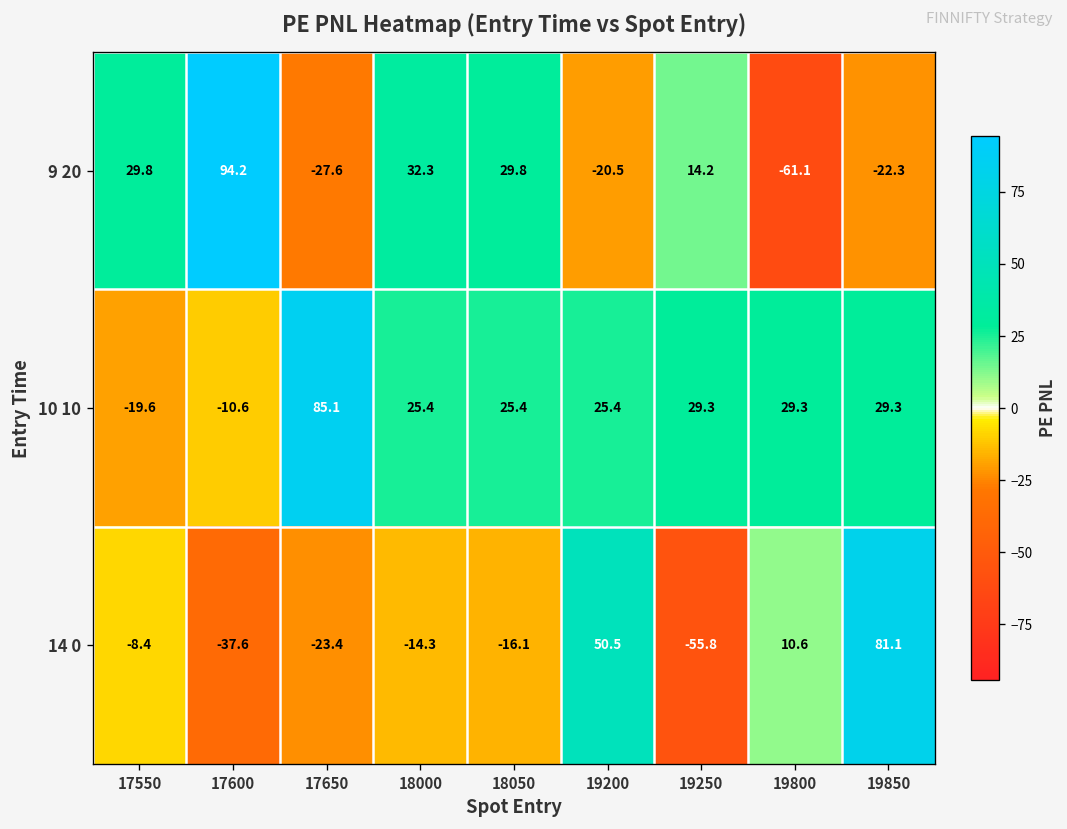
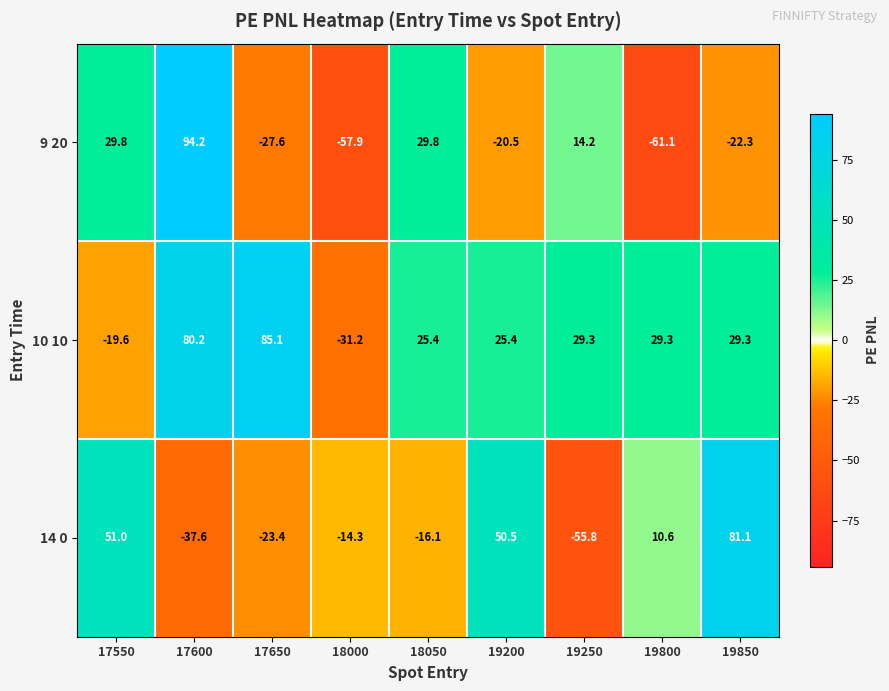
  {
    "9 20": {
      "17550": 29.8,
      "17600": 94.2,
      "17650": -27.6,
-     "18000": 32.3,
+     "18000": -57.9,
      "18050": 29.8,
      "19200": -20.5,
      "19250": 14.2,
      "19800": -61.1,
      "19850": -22.3
    },
    "10 10": {
      "17550": -19.6,
-     "17600": -10.6,
+     "17600": 80.2,
      "17650": 85.1,
-     "18000": 25.4,
+     "18000": -31.2,
      "18050": 25.4,
      "19200": 25.4,
      "19250": 29.3,
      "19800": 29.3,
      "19850": 29.3
    },
    "14 0": {
-     "17550": -8.4,
+     "17550": 51.0,
      "17600": -37.6,
      "17650": -23.4,
      "18000": -14.3,
      "18050": -16.1,
      "19200": 50.5,
      "19250": -55.8,
      "19800": 10.6,
      "19850": 81.1
    }
  }
